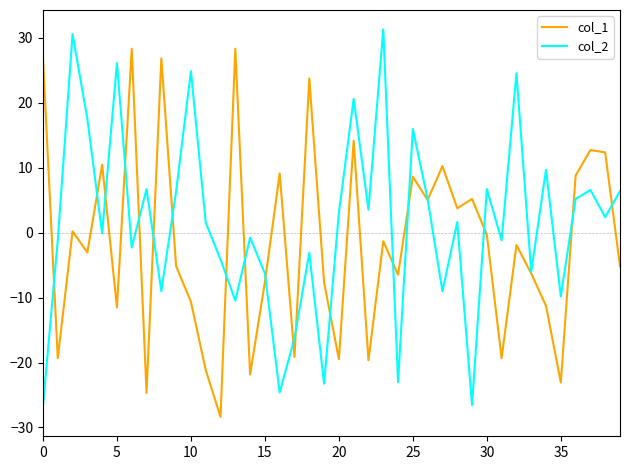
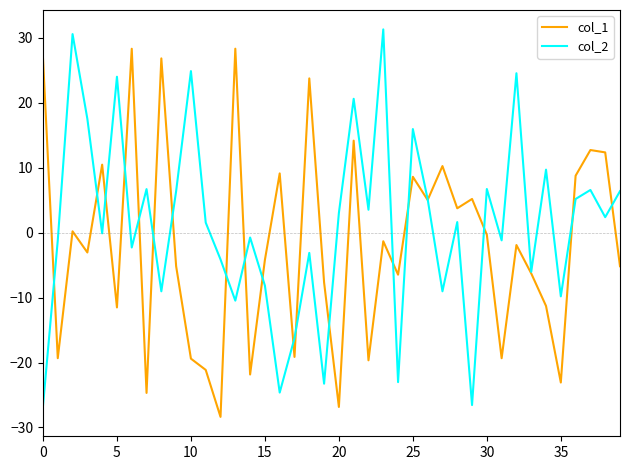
  {
    "col_1": {
      "0": 27,
      "5": -12,
-     "10": -11,
-     "15": -8,
-     "20": -19,
+     "10": -19,
+     "15": -4,
+     "20": -27,
      "25": 9,
      "30": 0,
      "35": -23
    },
    "col_2": {
      "0": -27,
-     "5": 26,
+     "5": 24,
      "10": 25,
-     "15": -6,
+     "15": -8,
      "20": 3,
      "25": 16,
      "30": 7,
      "35": -10
    }
  }
